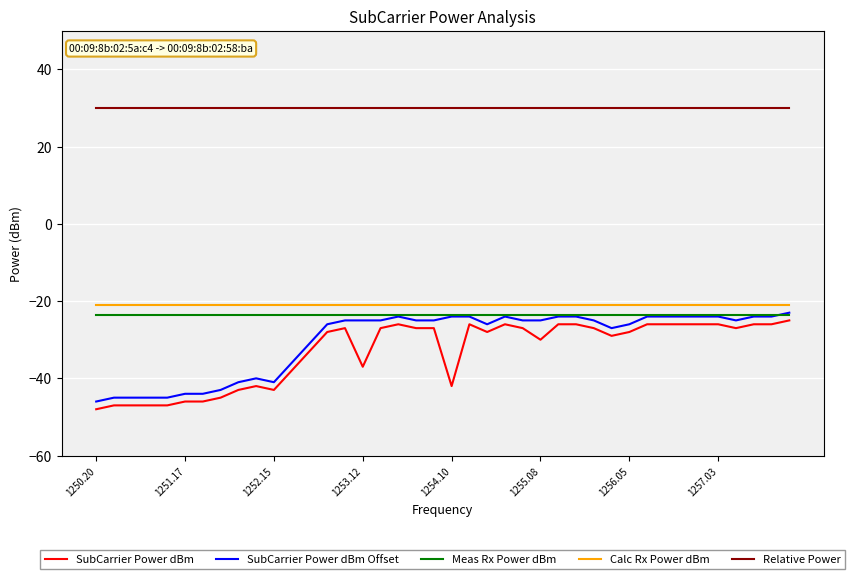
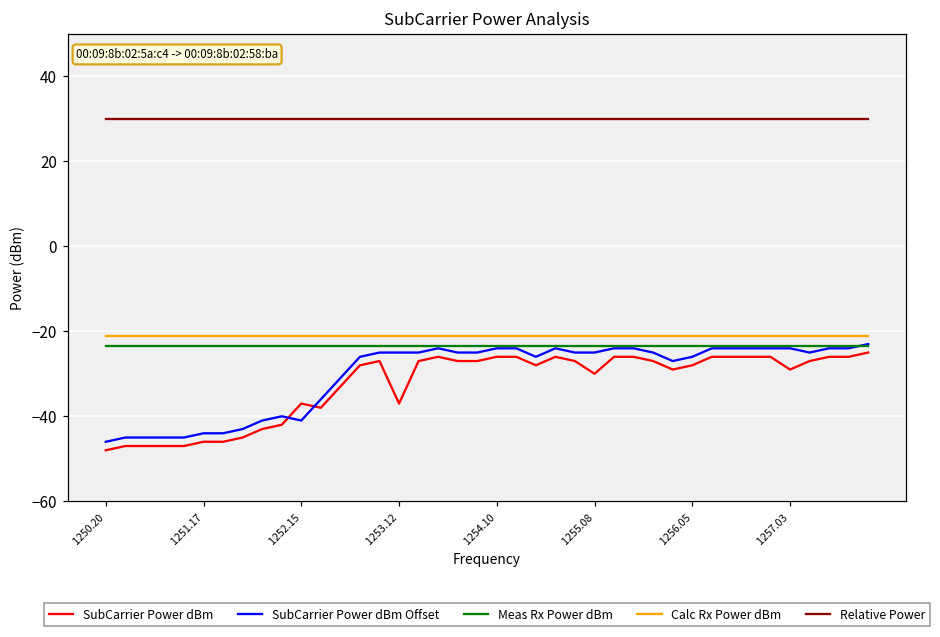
  {
    "SubCarrier Power dBm": {
      "1250.20": -48,
      "1251.17": -46,
-     "1252.15": -43,
+     "1252.15": -37,
      "1253.12": -37,
-     "1254.10": -42,
+     "1254.10": -26,
      "1255.08": -30,
      "1256.05": -28,
-     "1257.03": -26
+     "1257.03": -29
    },
    "SubCarrier Power dBm Offset": {
      "1250.20": -46,
      "1251.17": -44,
      "1252.15": -41,
      "1253.12": -25,
      "1255.08": -25,
      "1256.05": -26
    },
    "Meas Rx Power dBm": {
      "1250.20": -24,
      "1251.17": -24,
      "1252.15": -24,
      "1253.12": -24,
      "1255.08": -24,
      "1256.05": -24
    },
    "Calc Rx Power dBm": {
      "1250.20": -21,
      "1251.17": -21,
      "1252.15": -21,
      "1253.12": -21,
      "1254.10": -21,
      "1255.08": -21,
      "1256.05": -21,
      "1257.03": -21
    },
    "Relative Power": {
      "1250.20": 30,
      "1251.17": 30,
      "1252.15": 30,
      "1253.12": 30,
      "1254.10": 30,
      "1255.08": 30,
      "1256.05": 30,
      "1257.03": 30
    }
  }
